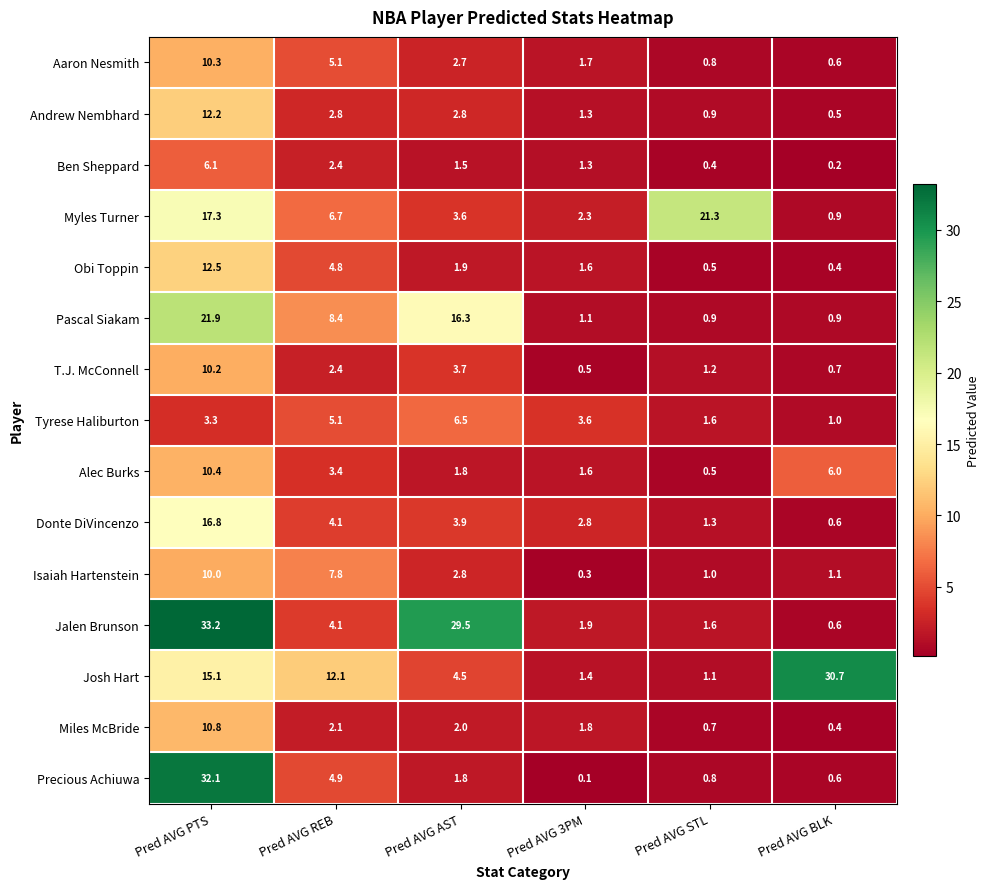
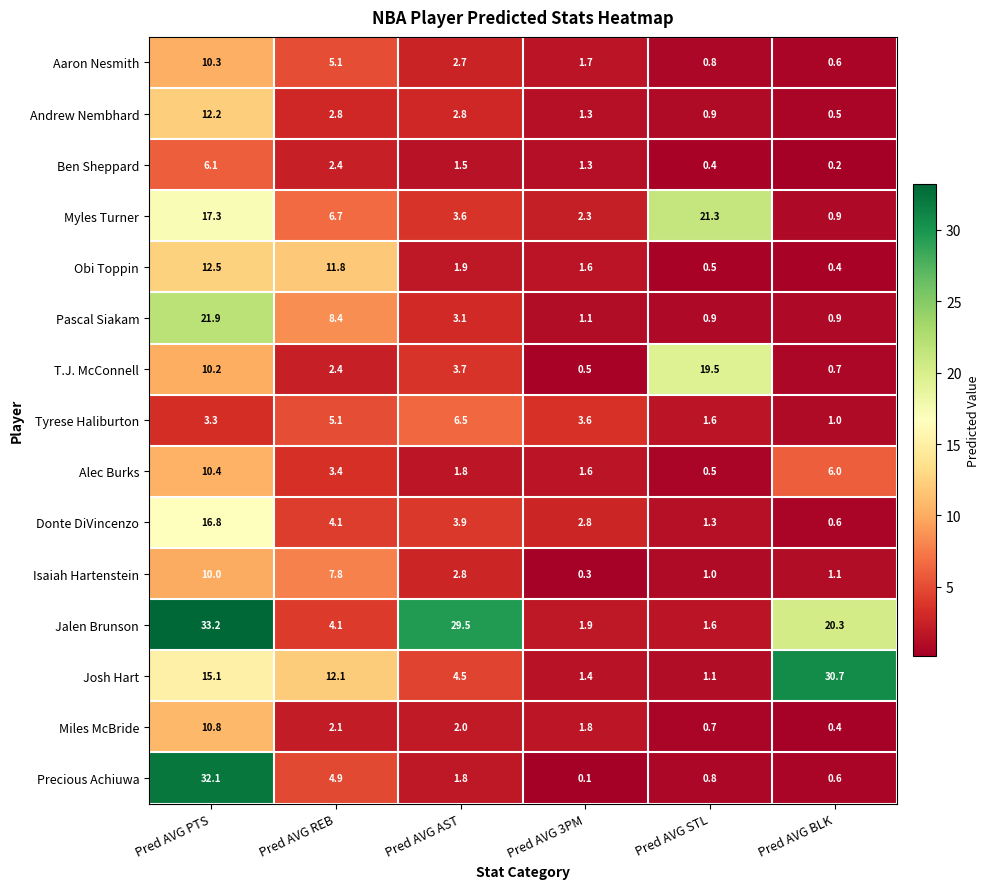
  {
    "Aaron Nesmith": {
      "Pred AVG PTS": 10.3,
      "Pred AVG REB": 5.1,
      "Pred AVG AST": 2.7,
      "Pred AVG 3PM": 1.7,
      "Pred AVG STL": 0.8,
      "Pred AVG BLK": 0.6
    },
    "Andrew Nembhard": {
      "Pred AVG PTS": 12.2,
      "Pred AVG REB": 2.8,
      "Pred AVG AST": 2.8,
      "Pred AVG 3PM": 1.3,
      "Pred AVG STL": 0.9,
      "Pred AVG BLK": 0.5
    },
    "Ben Sheppard": {
      "Pred AVG PTS": 6.1,
      "Pred AVG REB": 2.4,
      "Pred AVG AST": 1.5,
      "Pred AVG 3PM": 1.3,
      "Pred AVG STL": 0.4,
      "Pred AVG BLK": 0.2
    },
    "Myles Turner": {
      "Pred AVG PTS": 17.3,
      "Pred AVG REB": 6.7,
      "Pred AVG AST": 3.6,
      "Pred AVG 3PM": 2.3,
      "Pred AVG STL": 21.3,
      "Pred AVG BLK": 0.9
    },
    "Obi Toppin": {
      "Pred AVG PTS": 12.5,
-     "Pred AVG REB": 4.8,
+     "Pred AVG REB": 11.8,
      "Pred AVG AST": 1.9,
      "Pred AVG 3PM": 1.6,
      "Pred AVG STL": 0.5,
      "Pred AVG BLK": 0.4
    },
    "Pascal Siakam": {
      "Pred AVG PTS": 21.9,
      "Pred AVG REB": 8.4,
-     "Pred AVG AST": 16.3,
+     "Pred AVG AST": 3.1,
      "Pred AVG 3PM": 1.1,
      "Pred AVG STL": 0.9,
      "Pred AVG BLK": 0.9
    },
    "T.J. McConnell": {
      "Pred AVG PTS": 10.2,
      "Pred AVG REB": 2.4,
      "Pred AVG AST": 3.7,
      "Pred AVG 3PM": 0.5,
-     "Pred AVG STL": 1.2,
+     "Pred AVG STL": 19.5,
      "Pred AVG BLK": 0.7
    },
    "Tyrese Haliburton": {
      "Pred AVG PTS": 3.3,
      "Pred AVG REB": 5.1,
      "Pred AVG AST": 6.5,
      "Pred AVG 3PM": 3.6,
      "Pred AVG STL": 1.6,
      "Pred AVG BLK": 1.0
    },
    "Alec Burks": {
      "Pred AVG PTS": 10.4,
      "Pred AVG REB": 3.4,
      "Pred AVG AST": 1.8,
      "Pred AVG 3PM": 1.6,
      "Pred AVG STL": 0.5,
      "Pred AVG BLK": 6.0
    },
    "Donte DiVincenzo": {
      "Pred AVG PTS": 16.8,
      "Pred AVG REB": 4.1,
      "Pred AVG AST": 3.9,
      "Pred AVG 3PM": 2.8,
      "Pred AVG STL": 1.3,
      "Pred AVG BLK": 0.6
    },
    "Isaiah Hartenstein": {
      "Pred AVG PTS": 10.0,
      "Pred AVG REB": 7.8,
      "Pred AVG AST": 2.8,
      "Pred AVG 3PM": 0.3,
      "Pred AVG STL": 1.0,
      "Pred AVG BLK": 1.1
    },
    "Jalen Brunson": {
      "Pred AVG PTS": 33.2,
      "Pred AVG REB": 4.1,
      "Pred AVG AST": 29.5,
      "Pred AVG 3PM": 1.9,
      "Pred AVG STL": 1.6,
-     "Pred AVG BLK": 0.6
+     "Pred AVG BLK": 20.3
    },
    "Josh Hart": {
      "Pred AVG PTS": 15.1,
      "Pred AVG REB": 12.1,
      "Pred AVG AST": 4.5,
      "Pred AVG 3PM": 1.4,
      "Pred AVG STL": 1.1,
      "Pred AVG BLK": 30.7
    },
    "Miles McBride": {
      "Pred AVG PTS": 10.8,
      "Pred AVG REB": 2.1,
      "Pred AVG AST": 2.0,
      "Pred AVG 3PM": 1.8,
      "Pred AVG STL": 0.7,
      "Pred AVG BLK": 0.4
    },
    "Precious Achiuwa": {
      "Pred AVG PTS": 32.1,
      "Pred AVG REB": 4.9,
      "Pred AVG AST": 1.8,
      "Pred AVG 3PM": 0.1,
      "Pred AVG STL": 0.8,
      "Pred AVG BLK": 0.6
    }
  }
